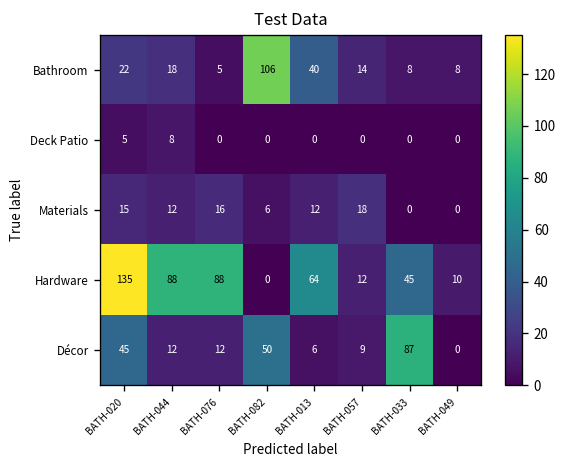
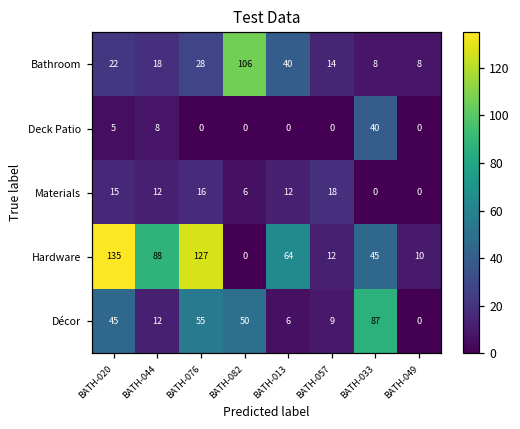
  {
    "Bathroom": {
      "BATH-020": 22,
      "BATH-044": 18,
-     "BATH-076": 5,
+     "BATH-076": 28,
      "BATH-082": 106,
      "BATH-013": 40,
      "BATH-057": 14,
      "BATH-033": 8,
      "BATH-049": 8
    },
    "Deck Patio": {
      "BATH-020": 5,
      "BATH-044": 8,
      "BATH-076": 0,
      "BATH-082": 0,
      "BATH-013": 0,
      "BATH-057": 0,
-     "BATH-033": 0,
+     "BATH-033": 40,
      "BATH-049": 0
    },
    "Materials": {
      "BATH-020": 15,
      "BATH-044": 12,
      "BATH-076": 16,
      "BATH-082": 6,
      "BATH-013": 12,
      "BATH-057": 18,
      "BATH-033": 0,
      "BATH-049": 0
    },
    "Hardware": {
      "BATH-020": 135,
      "BATH-044": 88,
-     "BATH-076": 88,
+     "BATH-076": 127,
      "BATH-082": 0,
      "BATH-013": 64,
      "BATH-057": 12,
      "BATH-033": 45,
      "BATH-049": 10
    },
    "Décor": {
      "BATH-020": 45,
      "BATH-044": 12,
-     "BATH-076": 12,
+     "BATH-076": 55,
      "BATH-082": 50,
      "BATH-013": 6,
      "BATH-057": 9,
      "BATH-033": 87,
      "BATH-049": 0
    }
  }
